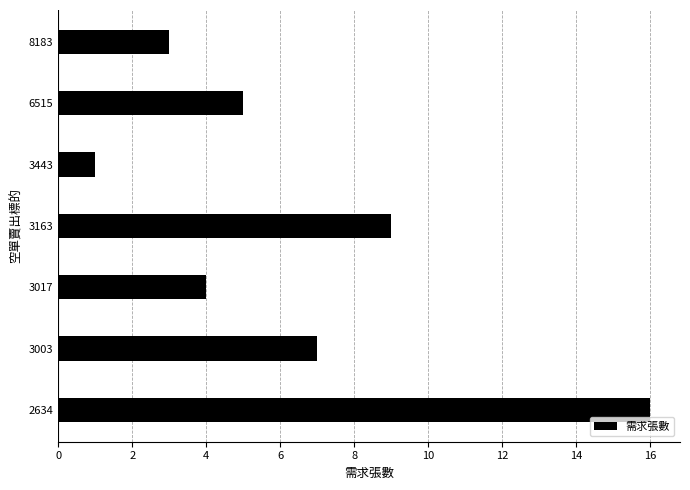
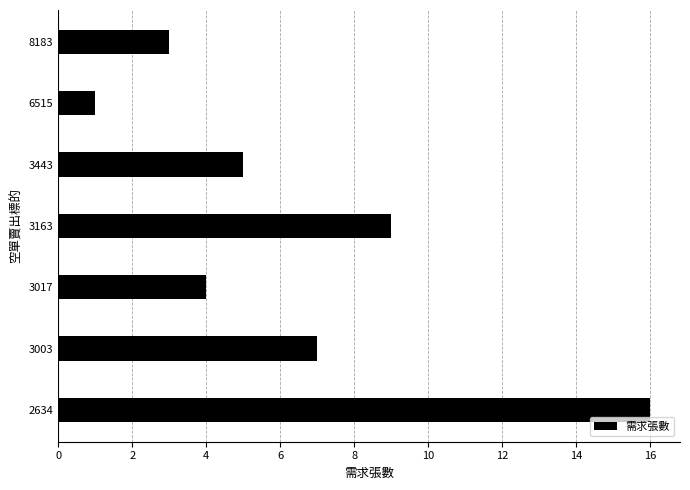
  {
    "8183": 3,
-   "6515": 5,
-   "3443": 1,
+   "6515": 1,
+   "3443": 5,
    "3163": 9,
    "3017": 4,
    "3003": 7,
    "2634": 16
  }
